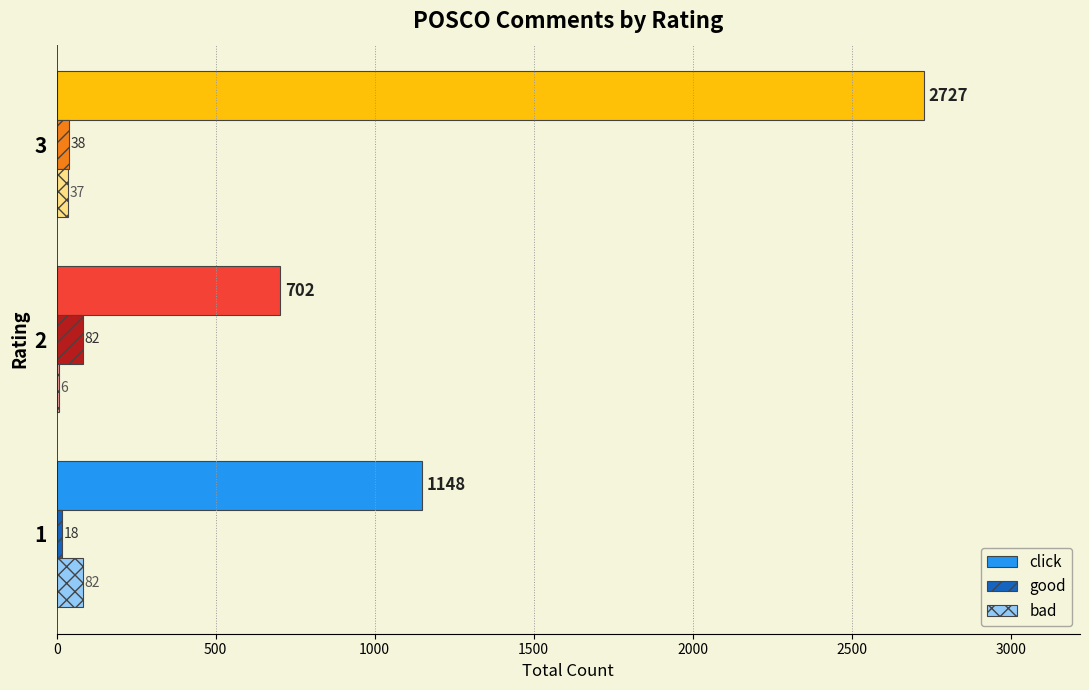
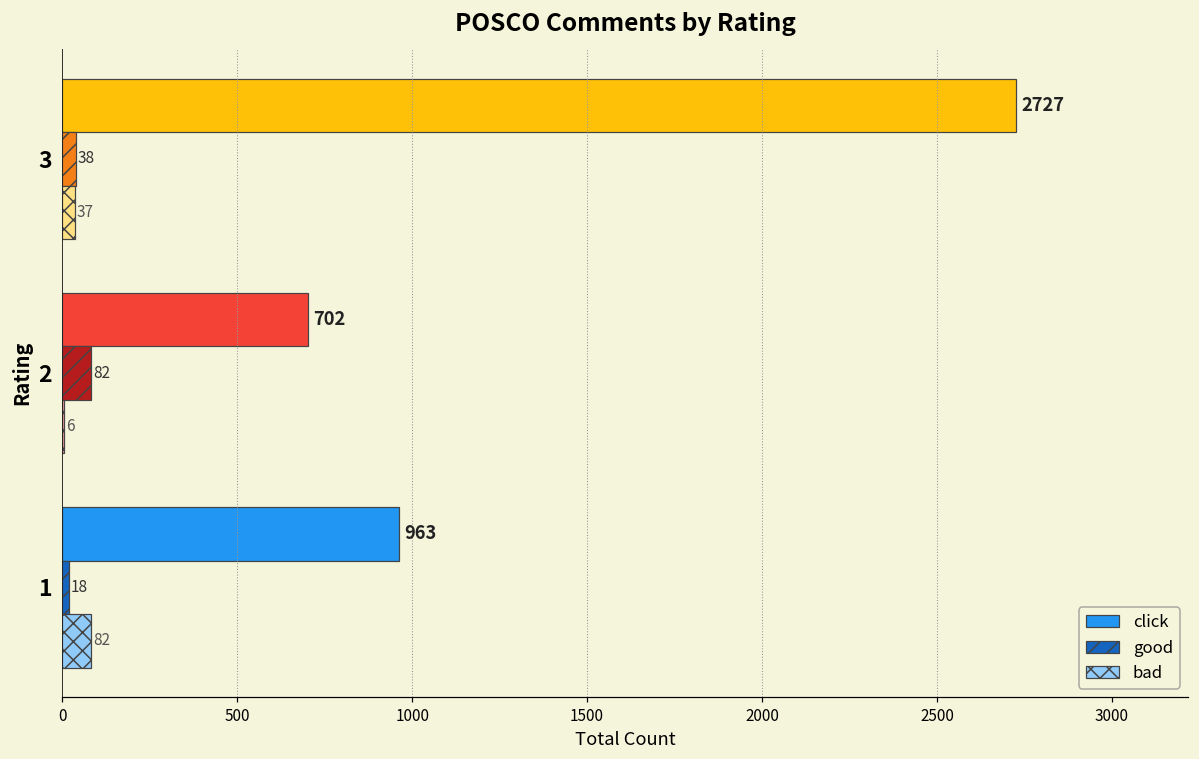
  {
    "click": {
      "3": 2727,
      "2": 702,
-     "1": 1148
+     "1": 963
    },
    "good": {
      "3": 38,
      "2": 82,
      "1": 18
    },
    "bad": {
      "3": 37,
      "2": 6,
      "1": 82
    }
  }
